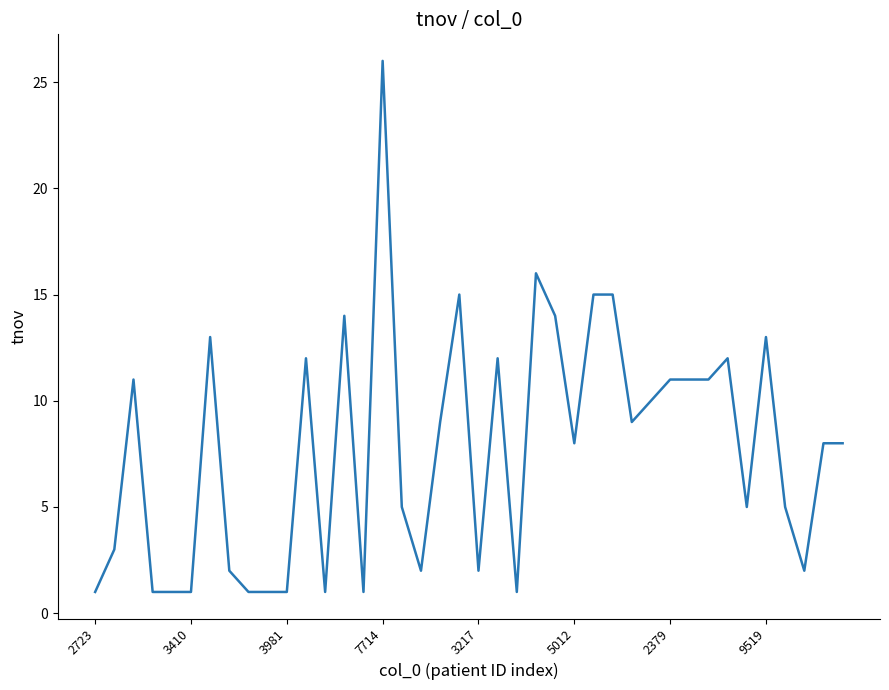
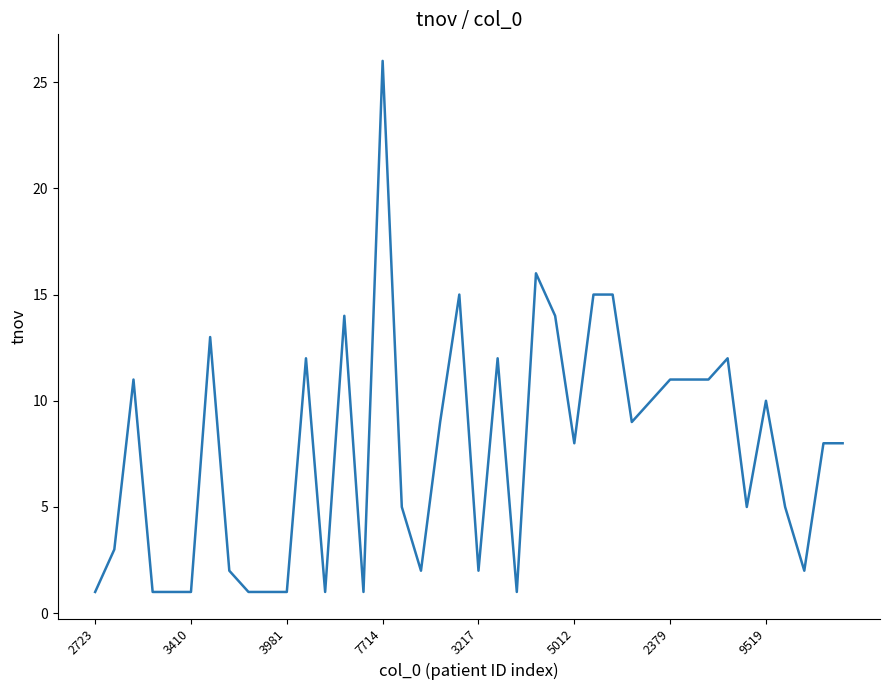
  {
    "2723": 1,
    "3410": 1,
    "3981": 1,
    "7714": 26,
    "3217": 2,
    "5012": 8,
    "2379": 11,
-   "9519": 13
+   "9519": 10
  }
